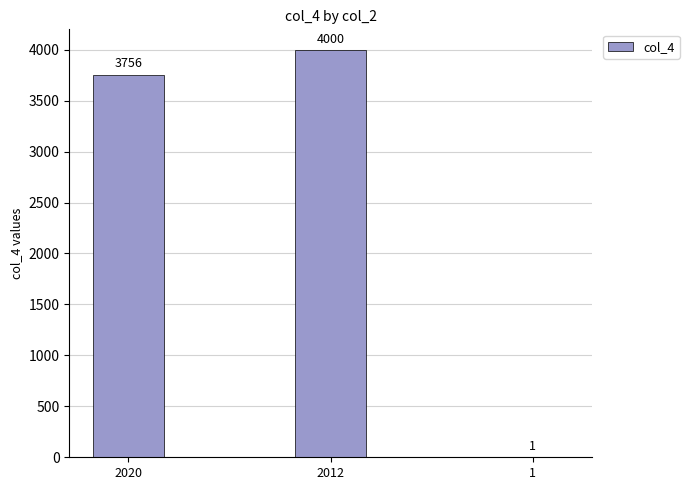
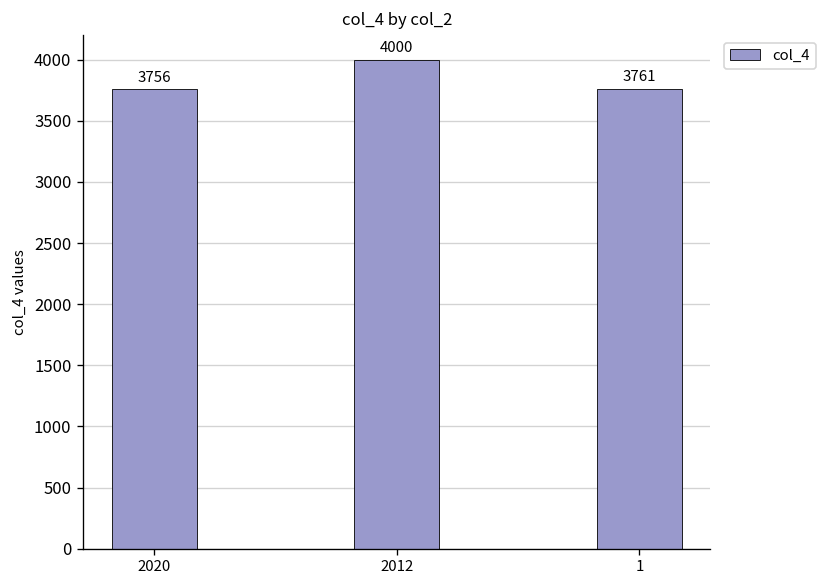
  {
    "2020": 3756,
    "2012": 4000,
-   "1": 1
+   "1": 3761
  }
